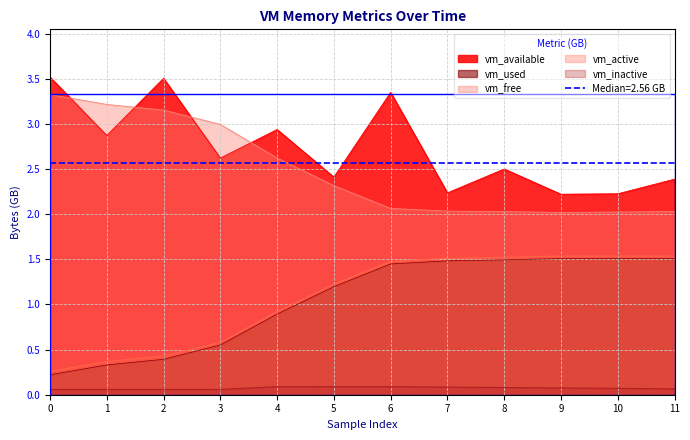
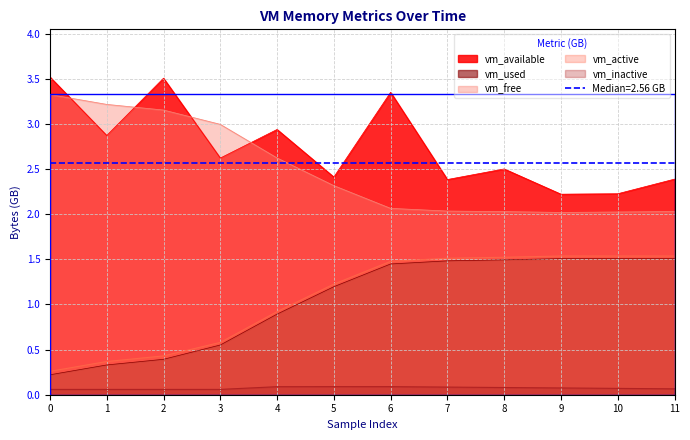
  {
    "vm_available": {
      "0": 3.5,
      "1": 2.9,
      "2": 3.5,
      "3": 2.6,
      "4": 2.9,
      "5": 2.4,
      "6": 3.3,
-     "7": 2.2,
+     "7": 2.4,
      "8": 2.5,
      "9": 2.2,
      "10": 2.2,
      "11": 2.4
    },
    "vm_used": {
      "0": 0.2,
      "1": 0.3,
      "2": 0.4,
      "3": 0.6,
      "5": 1.2,
      "6": 1.4,
      "7": 1.5,
      "9": 1.5,
      "10": 1.5,
      "11": 1.5
    }
  }
